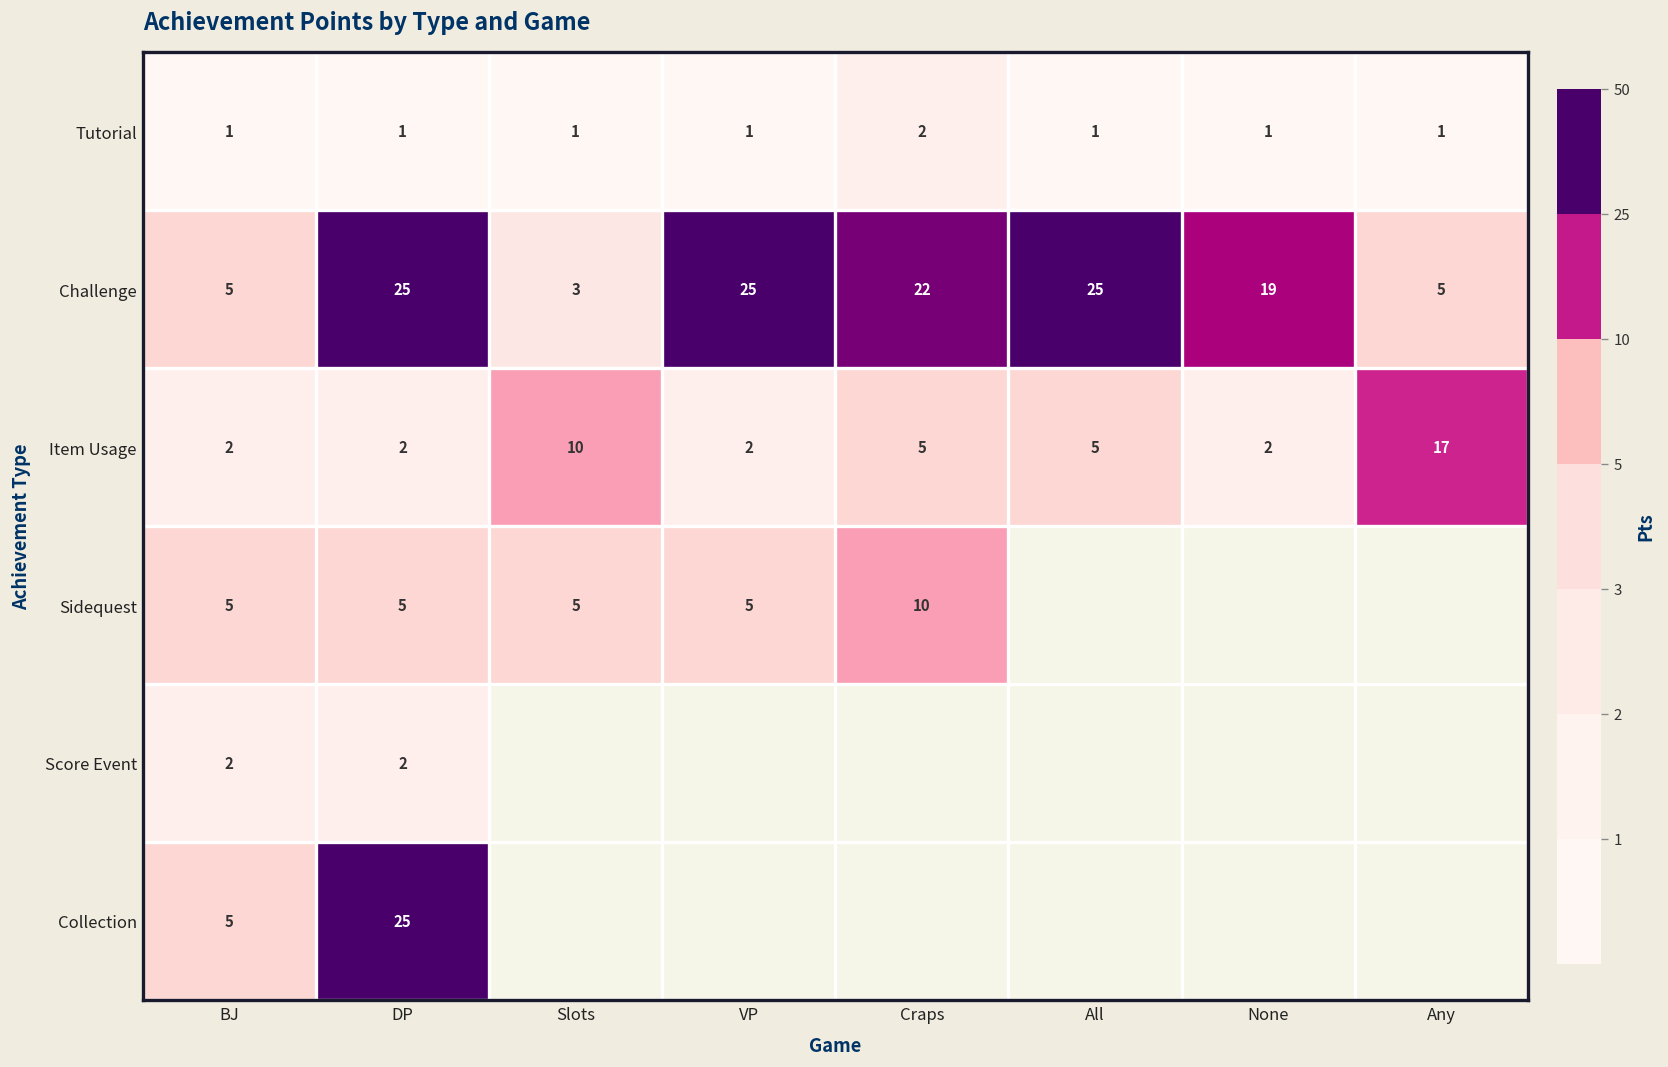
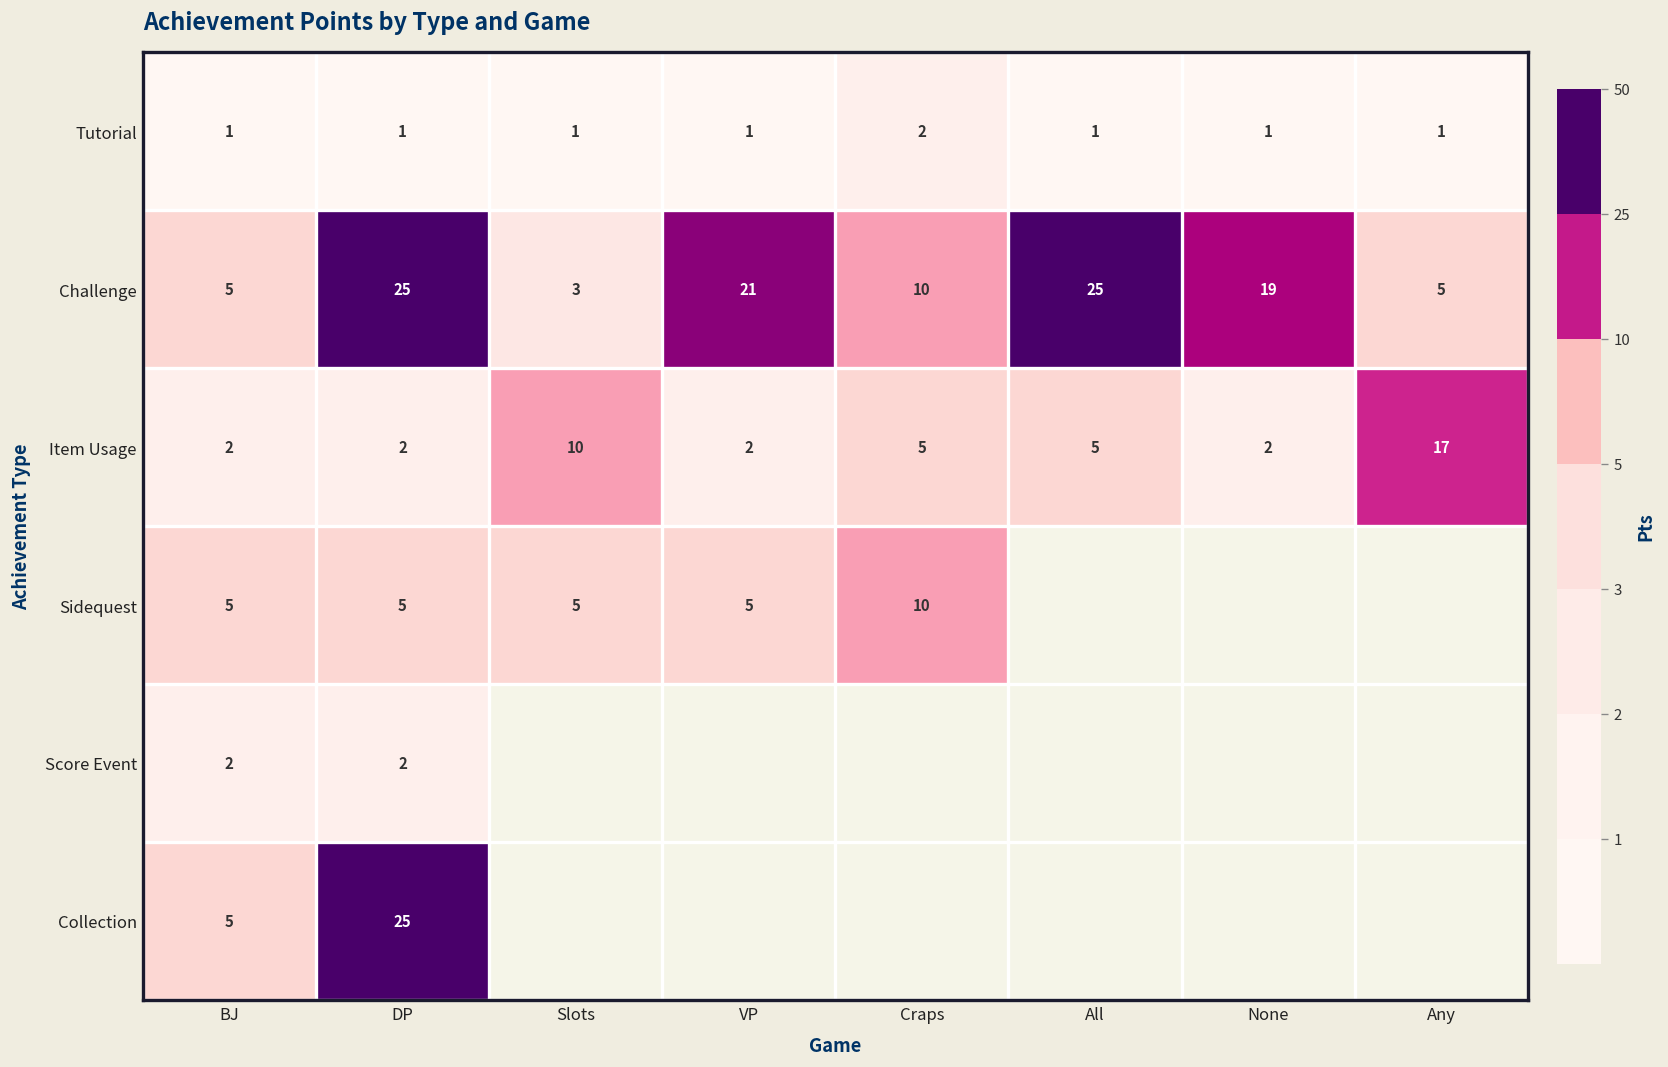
  {
    "Tutorial": {
      "BJ": 1,
      "DP": 1,
      "Slots": 1,
      "VP": 1,
      "Craps": 2,
      "All": 1,
      "None": 1,
      "Any": 1
    },
    "Challenge": {
      "BJ": 5,
      "DP": 25,
      "Slots": 3,
-     "VP": 25,
-     "Craps": 22,
+     "VP": 21,
+     "Craps": 10,
      "All": 25,
      "None": 19,
      "Any": 5
    },
    "Item Usage": {
      "BJ": 2,
      "DP": 2,
      "Slots": 10,
      "VP": 2,
      "Craps": 5,
      "All": 5,
      "None": 2,
      "Any": 17
    },
    "Sidequest": {
      "BJ": 5,
      "DP": 5,
      "Slots": 5,
      "VP": 5,
      "Craps": 10
    },
    "Score Event": {
      "BJ": 2,
      "DP": 2
    },
    "Collection": {
      "BJ": 5,
      "DP": 25
    }
  }
